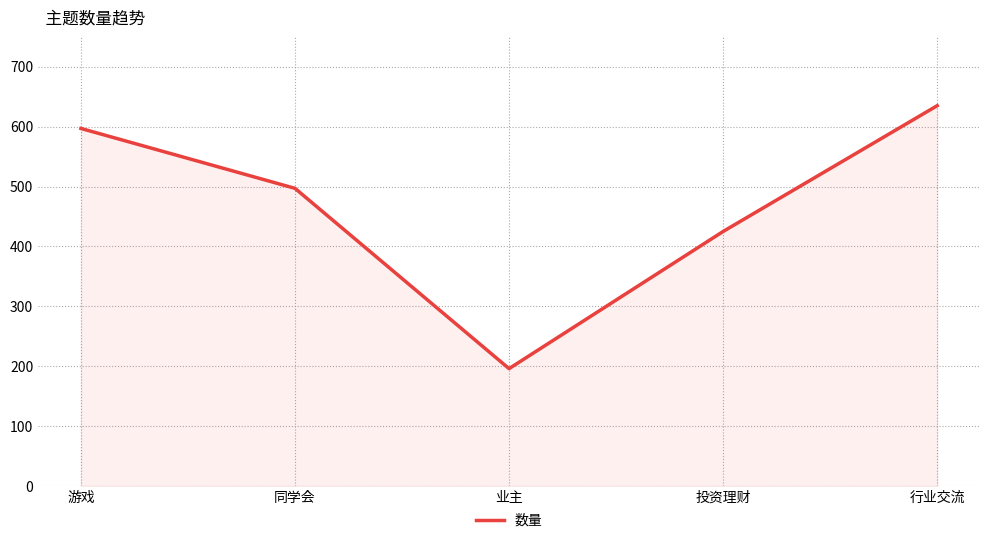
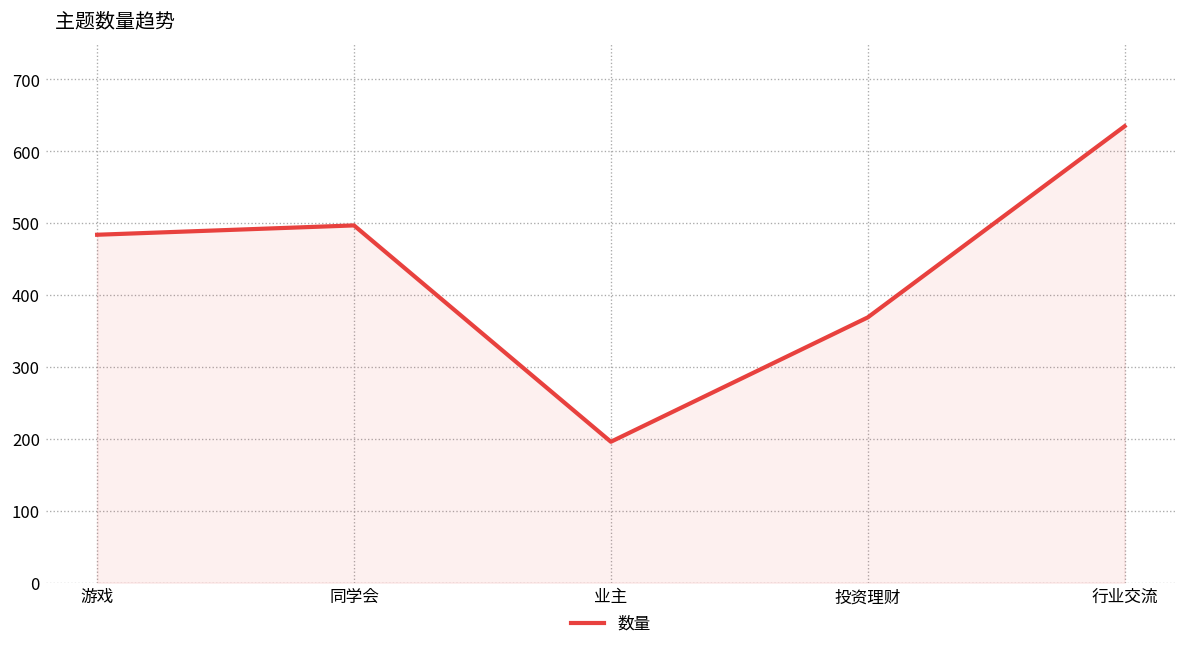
  {
-   "游戏": 600,
+   "游戏": 480,
    "同学会": 500,
    "业主": 200,
-   "投资理财": 430,
+   "投资理财": 370,
    "行业交流": 640
  }
